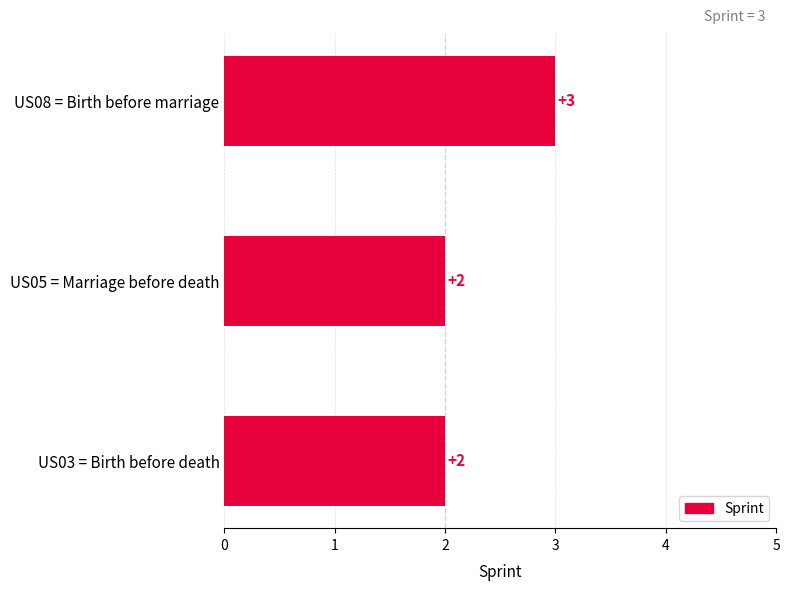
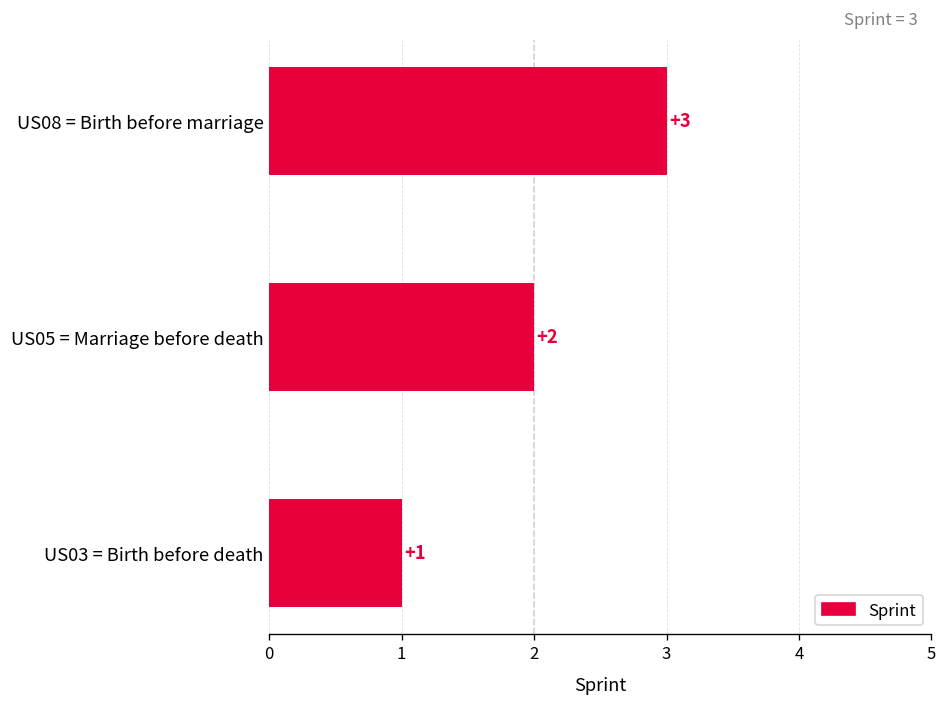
  {
    "US08 = Birth before marriage": "+3",
    "US05 = Marriage before death": "+2",
-   "US03 = Birth before death": "+2"
+   "US03 = Birth before death": "+1"
  }
